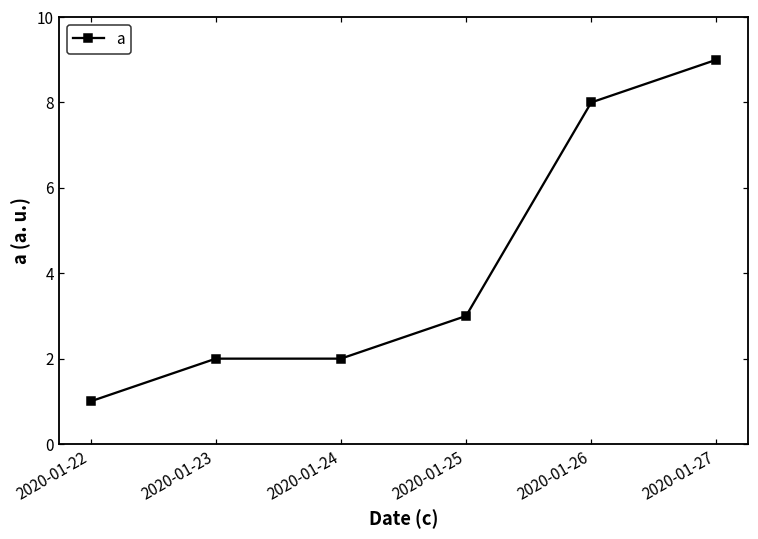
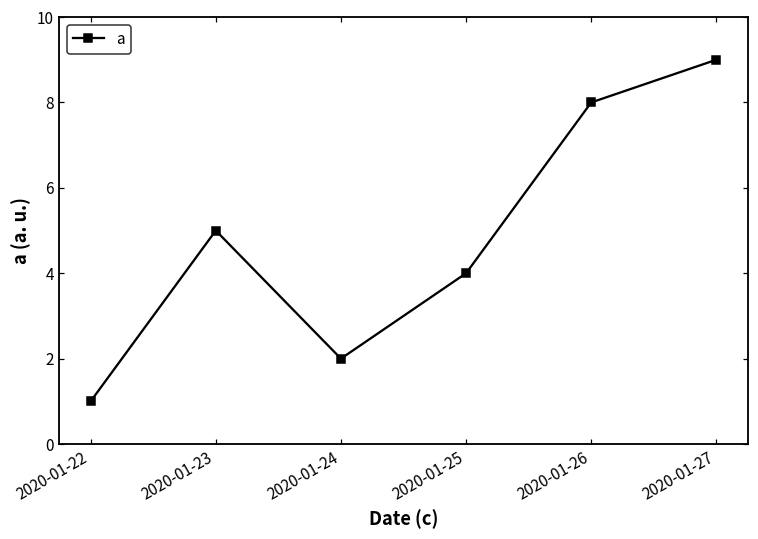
  {
    "2020-01-22": 1,
-   "2020-01-23": 2,
+   "2020-01-23": 5,
    "2020-01-24": 2,
-   "2020-01-25": 3,
+   "2020-01-25": 4,
    "2020-01-26": 8,
    "2020-01-27": 9
  }
